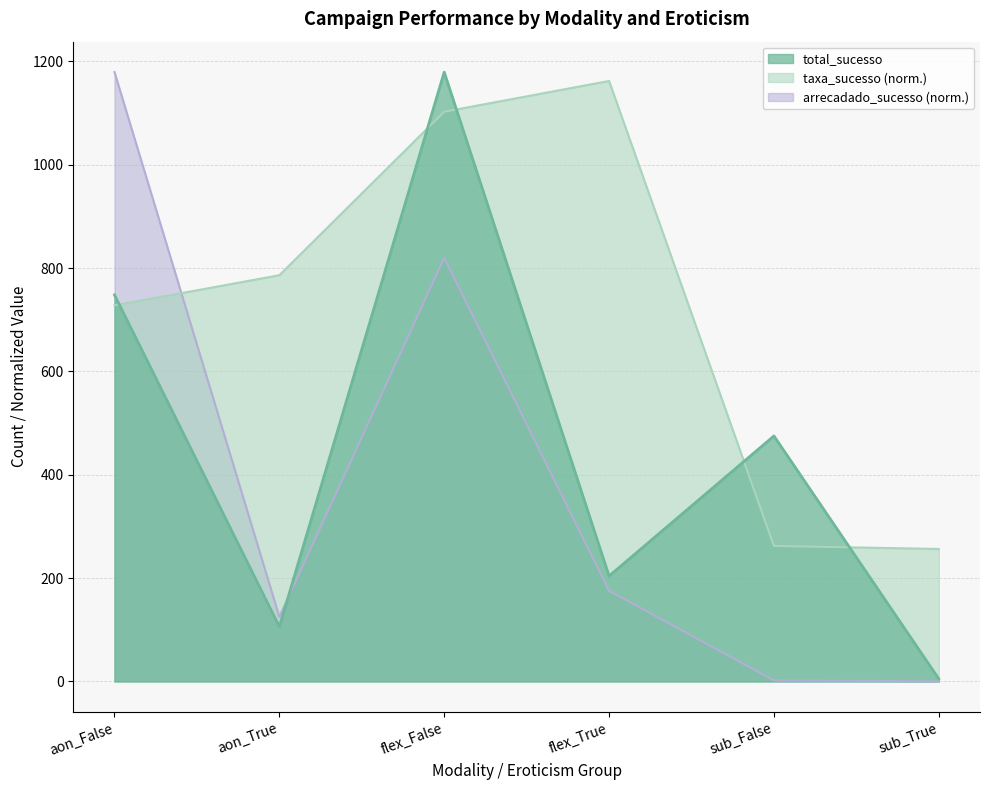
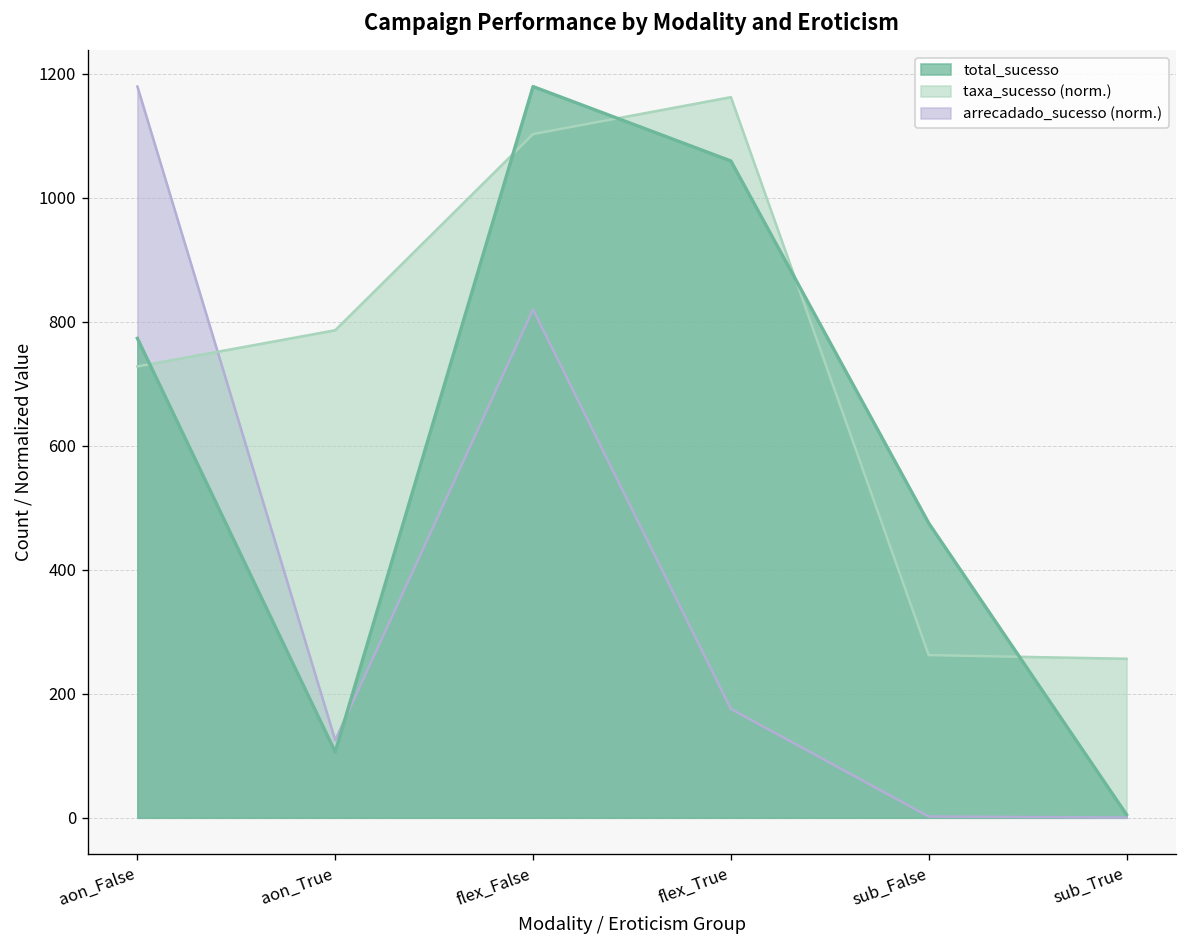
  {
    "total_sucesso": {
-     "aon_False": 750,
+     "aon_False": 770,
      "aon_True": 110,
      "flex_False": 1180,
-     "flex_True": 200,
+     "flex_True": 1060,
      "sub_False": 480
    }
  }
